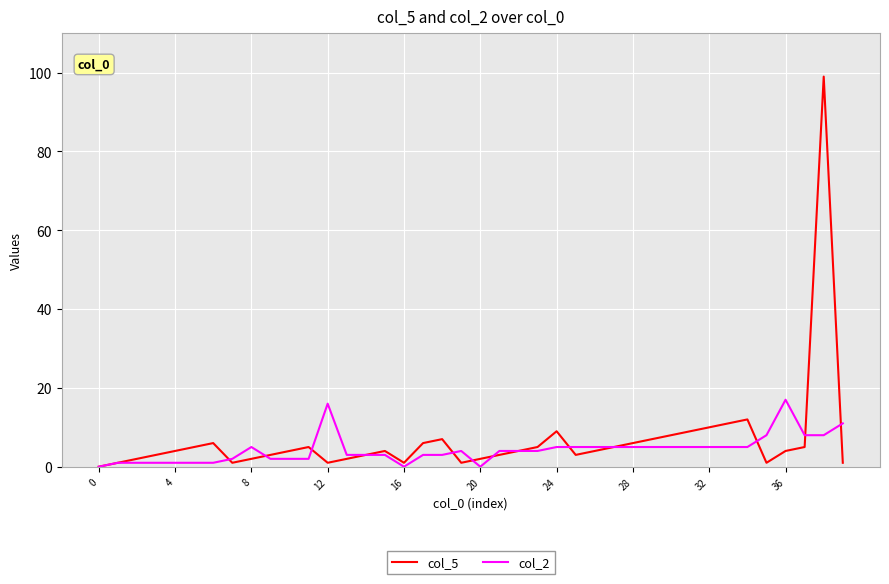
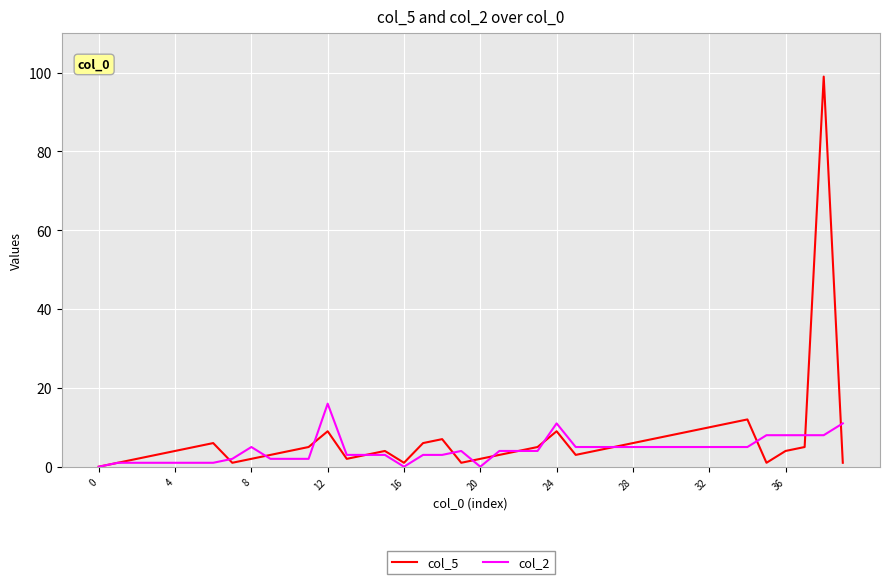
  {
    "col_5": {
      "4": 4,
      "8": 2,
-     "12": 1,
+     "12": 9,
      "16": 1,
      "20": 2,
      "24": 9,
      "28": 6,
      "32": 10,
      "36": 4
    },
    "col_2": {
      "4": 1,
      "8": 5,
      "12": 16,
      "16": 0,
      "20": 0,
-     "24": 5,
+     "24": 11,
      "28": 5,
      "32": 5,
-     "36": 17
+     "36": 8
    }
  }
